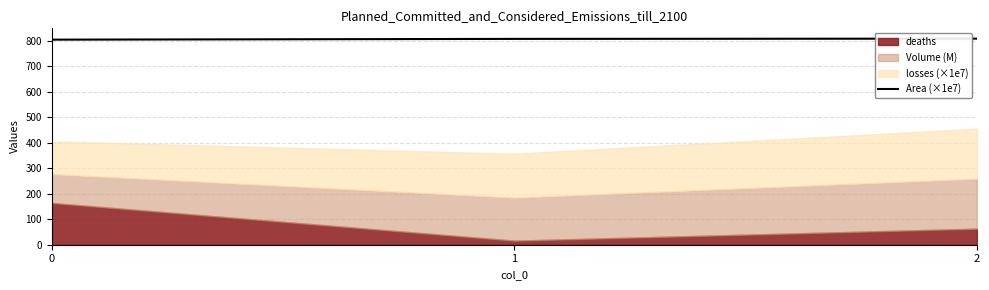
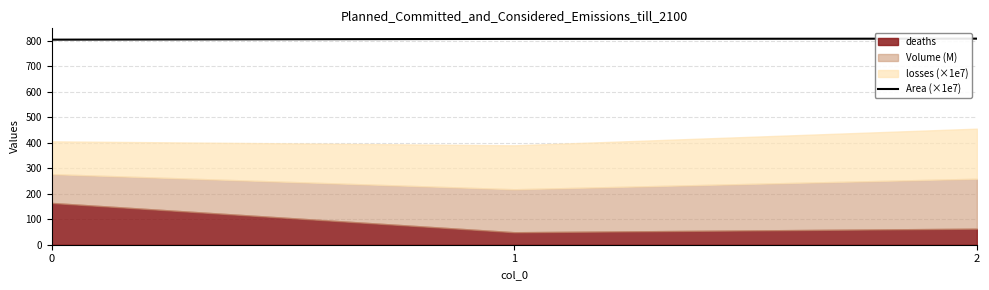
  {
    "Area (×1e7)": {
      "0": 810,
      "1": 810,
      "2": 810
    },
    "deaths": {
      "0": 160,
-     "1": 20,
+     "1": 50,
      "2": 60
    },
    "Volume (M)": {
      "0": 110,
      "1": 170,
      "2": 200
    },
    "losses (×1e7)": {
      "0": 130,
      "1": 170,
      "2": 200
    }
  }
